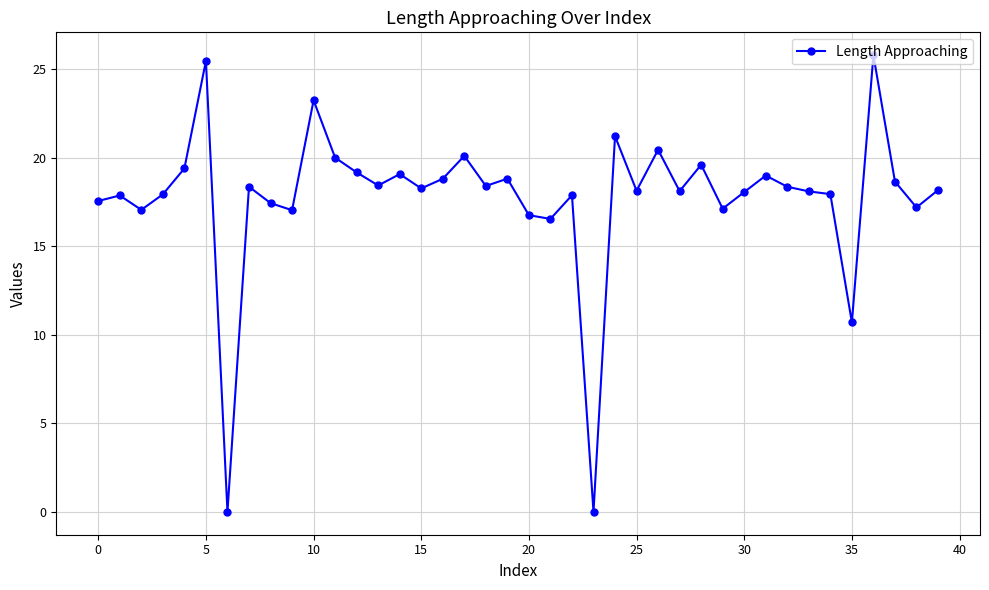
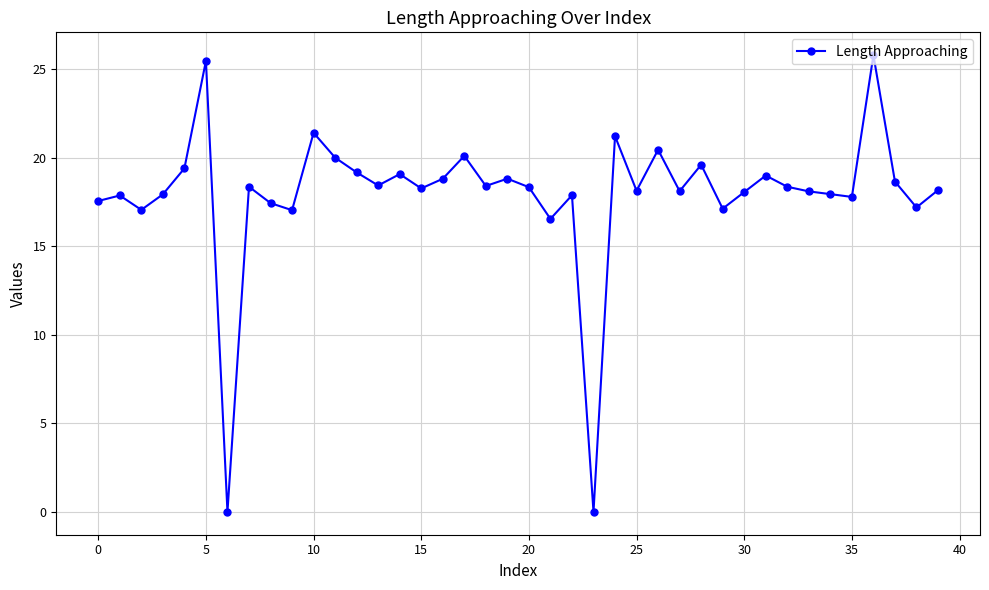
  {
    "0": 17.6,
    "5": 25.5,
-   "10": 23.2,
+   "10": 21.4,
    "15": 18.3,
-   "20": 16.8,
+   "20": 18.3,
    "25": 18.1,
    "30": 18.1,
-   "35": 10.7
+   "35": 17.8
  }
